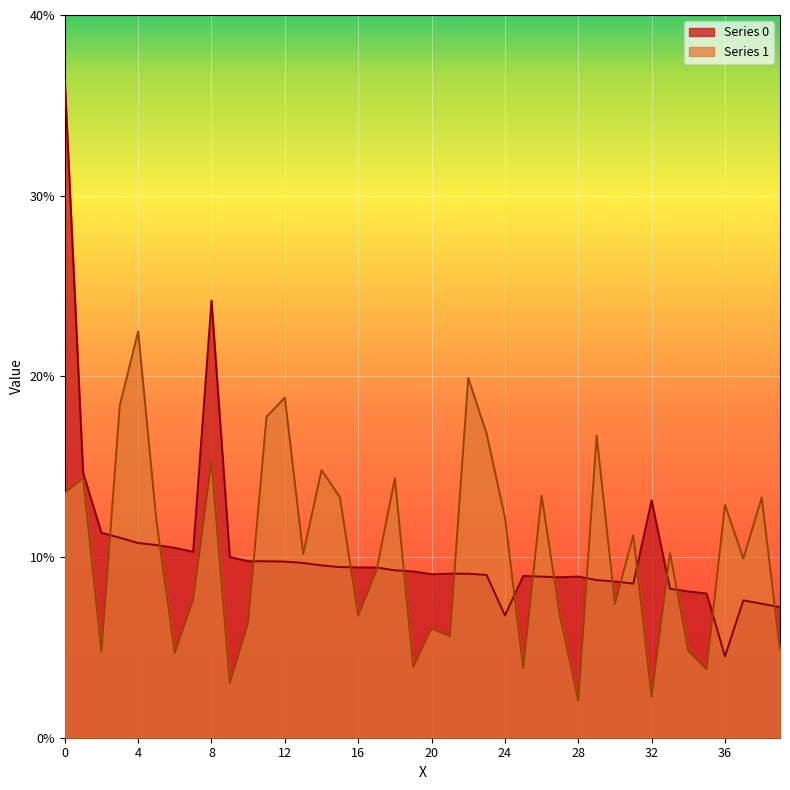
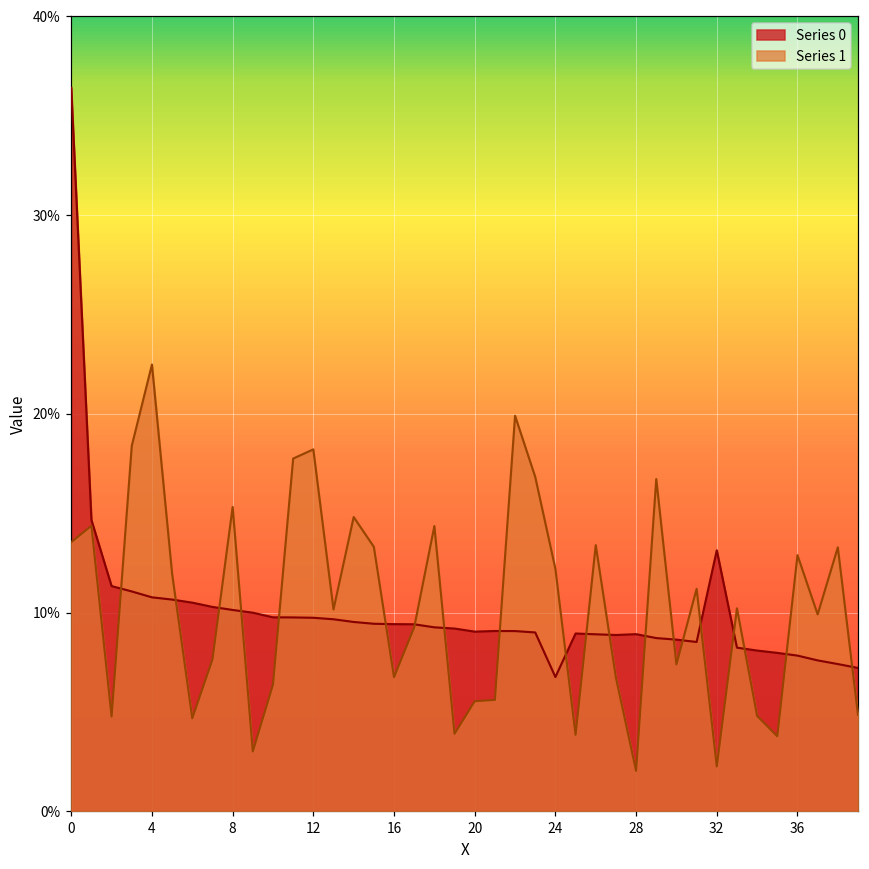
  {
    "Series 0": {
      "0": "36.4%",
      "4": "10.8%",
-     "8": "24.2%",
+     "8": "10.1%",
      "12": "9.7%",
      "16": "9.4%",
      "20": "9.0%",
      "24": "6.8%",
      "28": "8.9%",
      "32": "13.1%",
-     "36": "4.5%"
+     "36": "7.8%"
    },
    "Series 1": {
      "0": "13.6%",
      "4": "22.5%",
      "8": "15.3%",
-     "12": "18.8%",
+     "12": "18.2%",
      "16": "6.8%",
-     "20": "6.1%",
+     "20": "5.5%",
      "24": "12.2%",
      "28": "2.0%",
      "32": "2.3%",
      "36": "12.9%"
    }
  }
